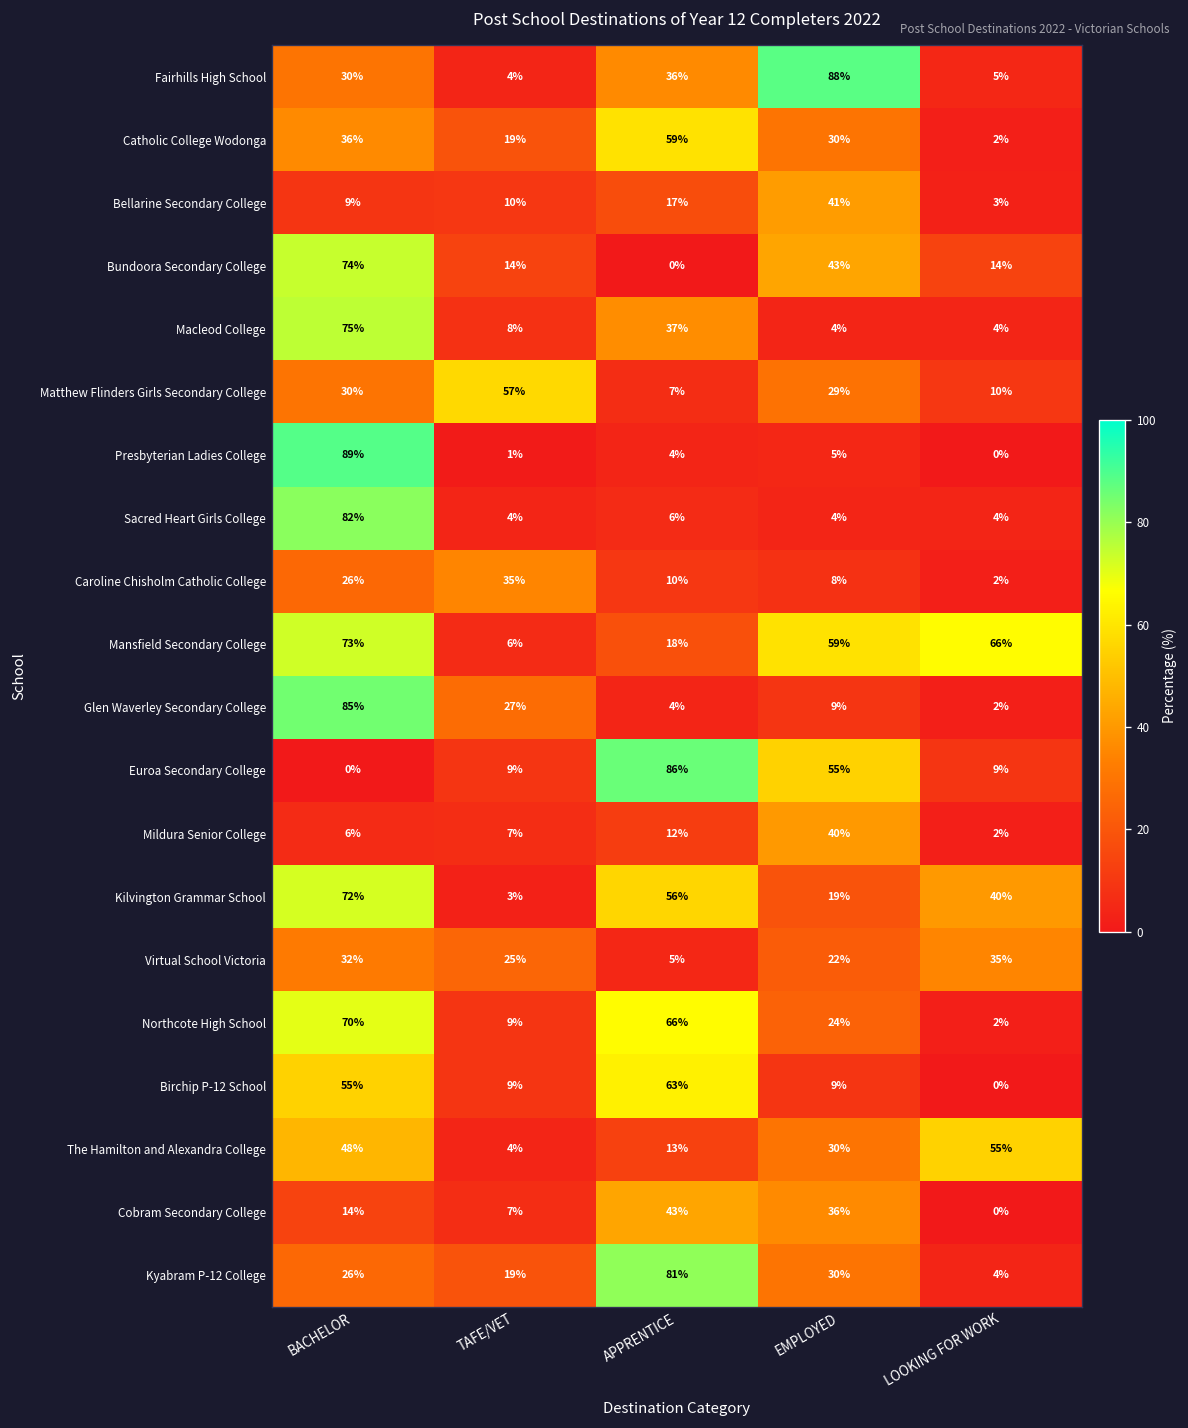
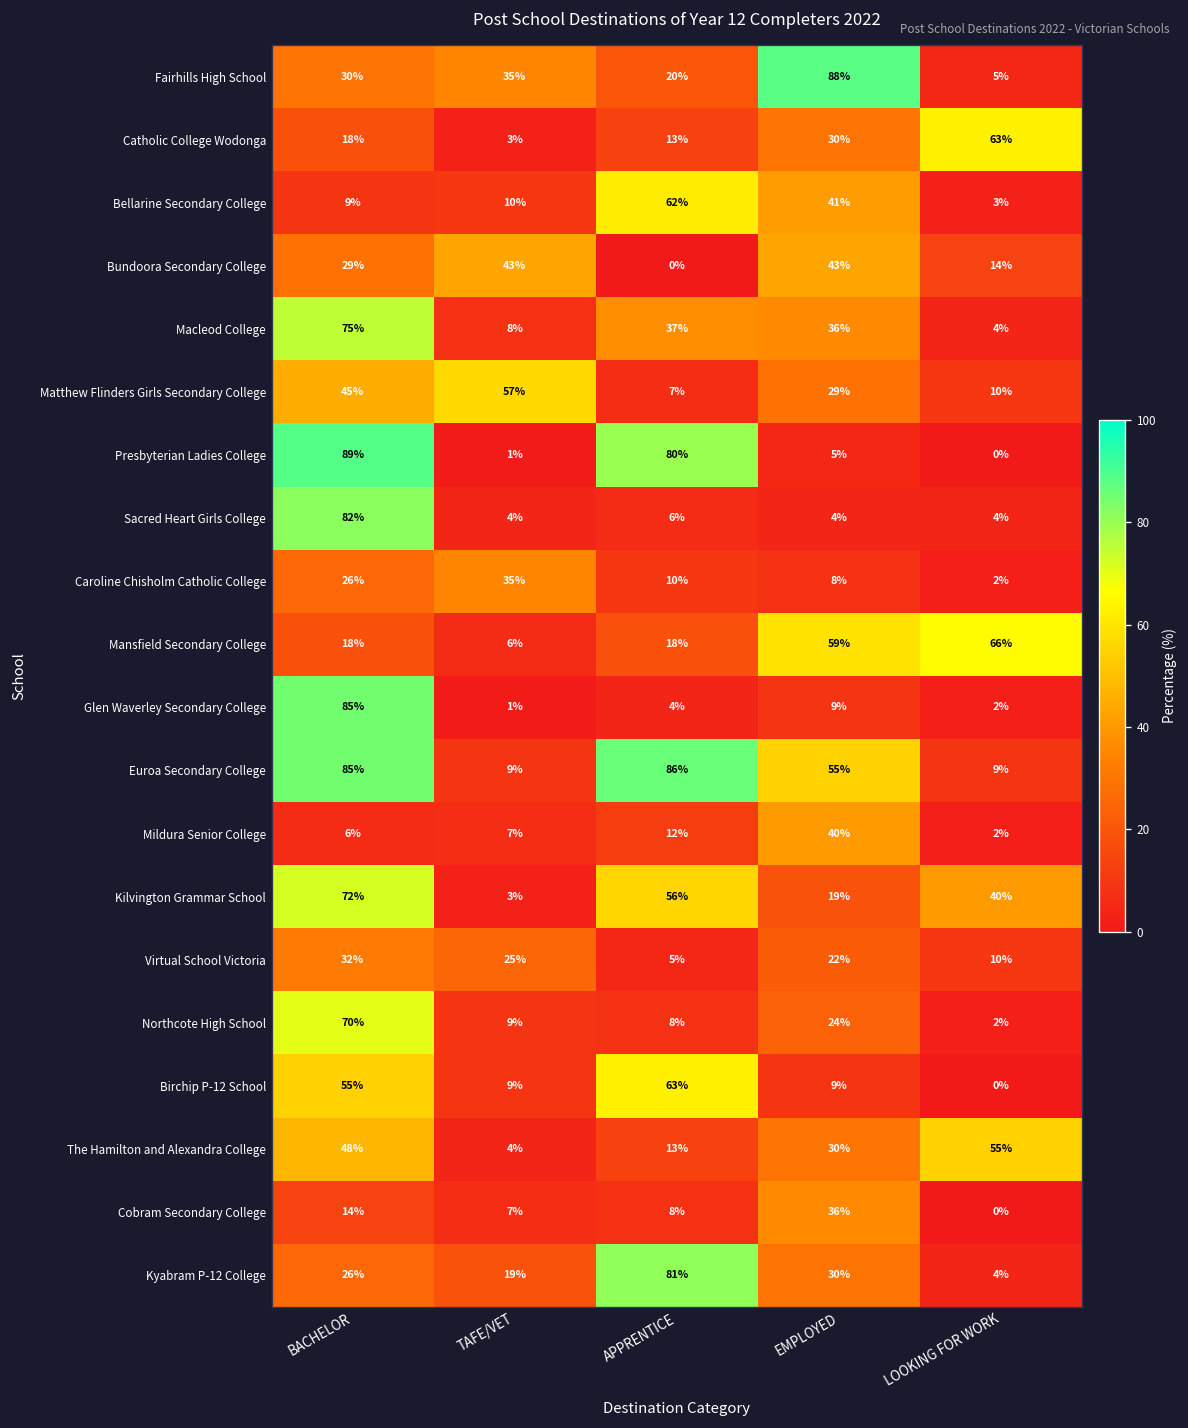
  {
    "Fairhills High School": {
      "BACHELOR": "30%",
-     "TAFE/VET": "4%",
-     "APPRENTICE": "36%",
+     "TAFE/VET": "35%",
+     "APPRENTICE": "20%",
      "EMPLOYED": "88%",
      "LOOKING FOR WORK": "5%"
    },
    "Catholic College Wodonga": {
-     "BACHELOR": "36%",
-     "TAFE/VET": "19%",
-     "APPRENTICE": "59%",
+     "BACHELOR": "18%",
+     "TAFE/VET": "3%",
+     "APPRENTICE": "13%",
      "EMPLOYED": "30%",
-     "LOOKING FOR WORK": "2%"
+     "LOOKING FOR WORK": "63%"
    },
    "Bellarine Secondary College": {
      "BACHELOR": "9%",
      "TAFE/VET": "10%",
-     "APPRENTICE": "17%",
+     "APPRENTICE": "62%",
      "EMPLOYED": "41%",
      "LOOKING FOR WORK": "3%"
    },
    "Bundoora Secondary College": {
-     "BACHELOR": "74%",
-     "TAFE/VET": "14%",
+     "BACHELOR": "29%",
+     "TAFE/VET": "43%",
      "APPRENTICE": "0%",
      "EMPLOYED": "43%",
      "LOOKING FOR WORK": "14%"
    },
    "Macleod College": {
      "BACHELOR": "75%",
      "TAFE/VET": "8%",
      "APPRENTICE": "37%",
-     "EMPLOYED": "4%",
+     "EMPLOYED": "36%",
      "LOOKING FOR WORK": "4%"
    },
    "Matthew Flinders Girls Secondary College": {
-     "BACHELOR": "30%",
+     "BACHELOR": "45%",
      "TAFE/VET": "57%",
      "APPRENTICE": "7%",
      "EMPLOYED": "29%",
      "LOOKING FOR WORK": "10%"
    },
    "Presbyterian Ladies College": {
      "BACHELOR": "89%",
      "TAFE/VET": "1%",
-     "APPRENTICE": "4%",
+     "APPRENTICE": "80%",
      "EMPLOYED": "5%",
      "LOOKING FOR WORK": "0%"
    },
    "Sacred Heart Girls College": {
      "BACHELOR": "82%",
      "TAFE/VET": "4%",
      "APPRENTICE": "6%",
      "EMPLOYED": "4%",
      "LOOKING FOR WORK": "4%"
    },
    "Caroline Chisholm Catholic College": {
      "BACHELOR": "26%",
      "TAFE/VET": "35%",
      "APPRENTICE": "10%",
      "EMPLOYED": "8%",
      "LOOKING FOR WORK": "2%"
    },
    "Mansfield Secondary College": {
-     "BACHELOR": "73%",
+     "BACHELOR": "18%",
      "TAFE/VET": "6%",
      "APPRENTICE": "18%",
      "EMPLOYED": "59%",
      "LOOKING FOR WORK": "66%"
    },
    "Glen Waverley Secondary College": {
      "BACHELOR": "85%",
-     "TAFE/VET": "27%",
+     "TAFE/VET": "1%",
      "APPRENTICE": "4%",
      "EMPLOYED": "9%",
      "LOOKING FOR WORK": "2%"
    },
    "Euroa Secondary College": {
-     "BACHELOR": "0%",
+     "BACHELOR": "85%",
      "TAFE/VET": "9%",
      "APPRENTICE": "86%",
      "EMPLOYED": "55%",
      "LOOKING FOR WORK": "9%"
    },
    "Mildura Senior College": {
      "BACHELOR": "6%",
      "TAFE/VET": "7%",
      "APPRENTICE": "12%",
      "EMPLOYED": "40%",
      "LOOKING FOR WORK": "2%"
    },
    "Kilvington Grammar School": {
      "BACHELOR": "72%",
      "TAFE/VET": "3%",
      "APPRENTICE": "56%",
      "EMPLOYED": "19%",
      "LOOKING FOR WORK": "40%"
    },
    "Virtual School Victoria": {
      "BACHELOR": "32%",
      "TAFE/VET": "25%",
      "APPRENTICE": "5%",
      "EMPLOYED": "22%",
-     "LOOKING FOR WORK": "35%"
+     "LOOKING FOR WORK": "10%"
    },
    "Northcote High School": {
      "BACHELOR": "70%",
      "TAFE/VET": "9%",
-     "APPRENTICE": "66%",
+     "APPRENTICE": "8%",
      "EMPLOYED": "24%",
      "LOOKING FOR WORK": "2%"
    },
    "Birchip P-12 School": {
      "BACHELOR": "55%",
      "TAFE/VET": "9%",
      "APPRENTICE": "63%",
      "EMPLOYED": "9%",
      "LOOKING FOR WORK": "0%"
    },
    "The Hamilton and Alexandra College": {
      "BACHELOR": "48%",
      "TAFE/VET": "4%",
      "APPRENTICE": "13%",
      "EMPLOYED": "30%",
      "LOOKING FOR WORK": "55%"
    },
    "Cobram Secondary College": {
      "BACHELOR": "14%",
      "TAFE/VET": "7%",
-     "APPRENTICE": "43%",
+     "APPRENTICE": "8%",
      "EMPLOYED": "36%",
      "LOOKING FOR WORK": "0%"
    },
    "Kyabram P-12 College": {
      "BACHELOR": "26%",
      "TAFE/VET": "19%",
      "APPRENTICE": "81%",
      "EMPLOYED": "30%",
      "LOOKING FOR WORK": "4%"
    }
  }
